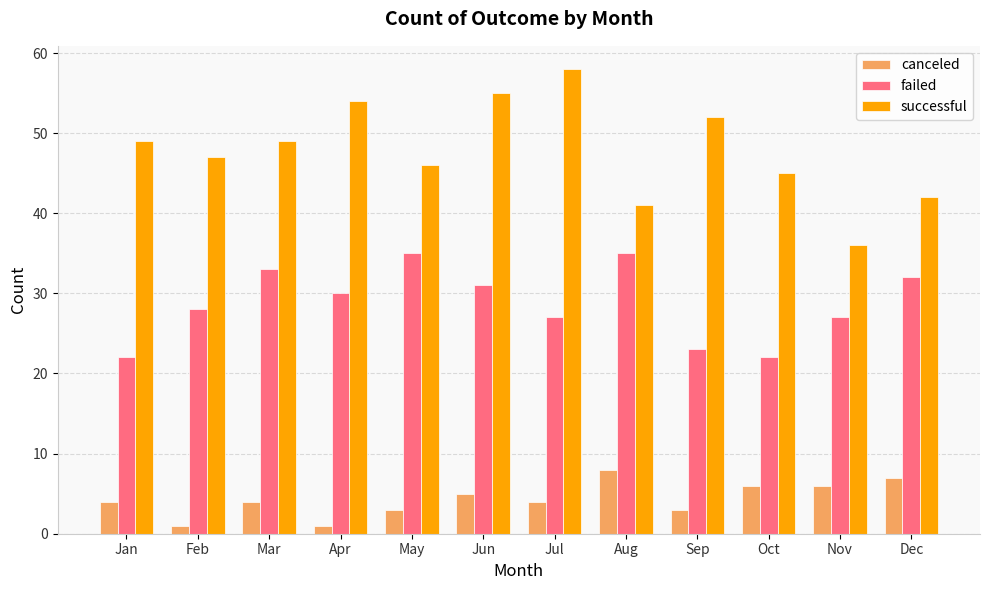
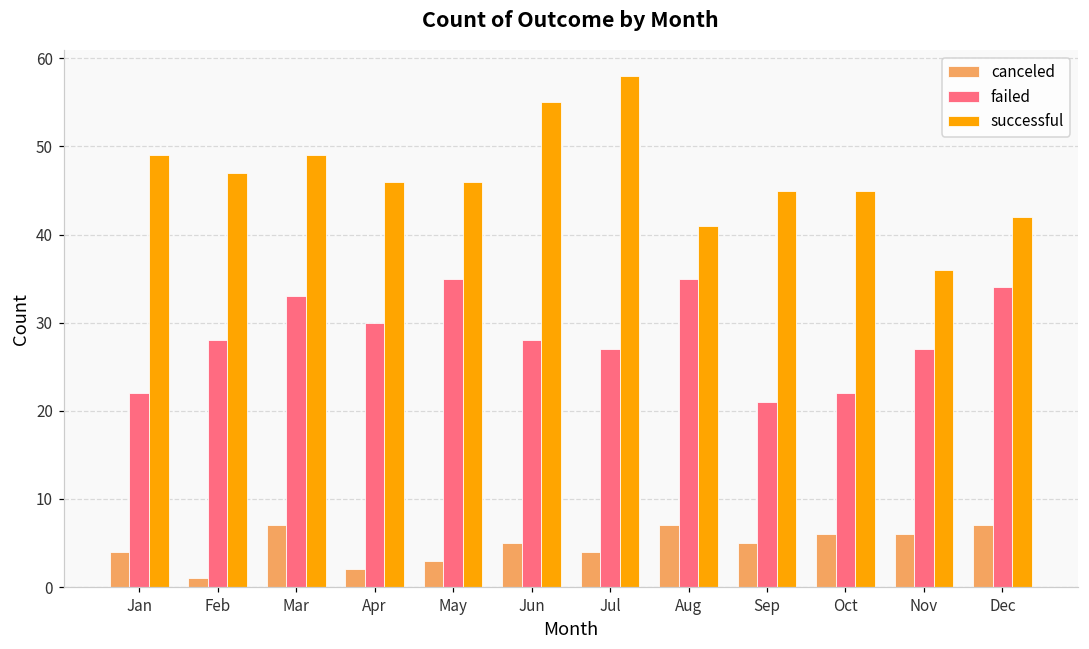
  {
    "canceled": {
      "Jan": 4,
      "Feb": 1,
-     "Mar": 4,
-     "Apr": 1,
+     "Mar": 7,
+     "Apr": 2,
      "May": 3,
      "Jun": 5,
      "Jul": 4,
-     "Aug": 8,
-     "Sep": 3,
+     "Aug": 7,
+     "Sep": 5,
      "Oct": 6,
      "Nov": 6,
      "Dec": 7
    },
    "failed": {
      "Jan": 22,
      "Feb": 28,
      "Mar": 33,
      "Apr": 30,
      "May": 35,
-     "Jun": 31,
+     "Jun": 28,
      "Jul": 27,
      "Aug": 35,
-     "Sep": 23,
+     "Sep": 21,
      "Oct": 22,
      "Nov": 27,
-     "Dec": 32
+     "Dec": 34
    },
    "successful": {
      "Jan": 49,
      "Feb": 47,
      "Mar": 49,
-     "Apr": 54,
+     "Apr": 46,
      "May": 46,
      "Jun": 55,
      "Jul": 58,
      "Aug": 41,
-     "Sep": 52,
+     "Sep": 45,
      "Oct": 45,
      "Nov": 36,
      "Dec": 42
    }
  }
